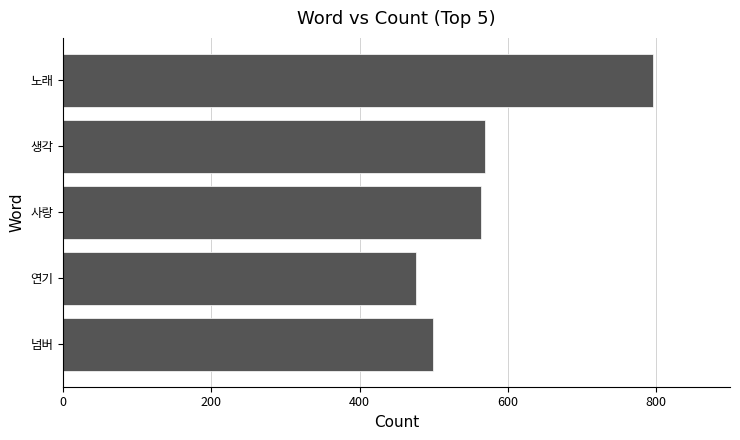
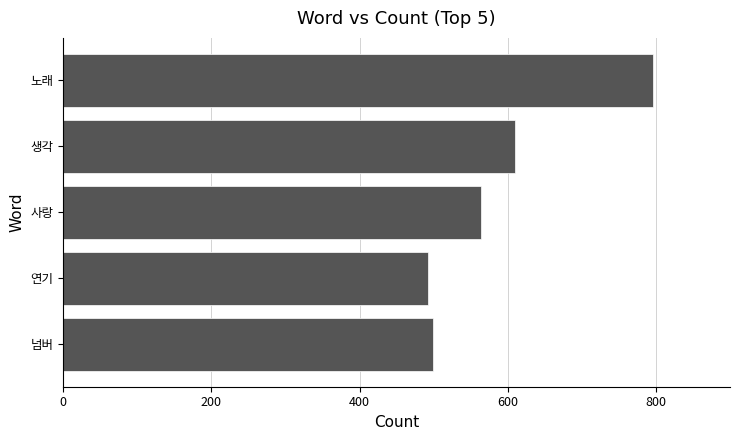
  {
    "노래": 800,
-   "생각": 570,
+   "생각": 610,
    "사랑": 560,
-   "연기": 480,
+   "연기": 490,
    "넘버": 500
  }
